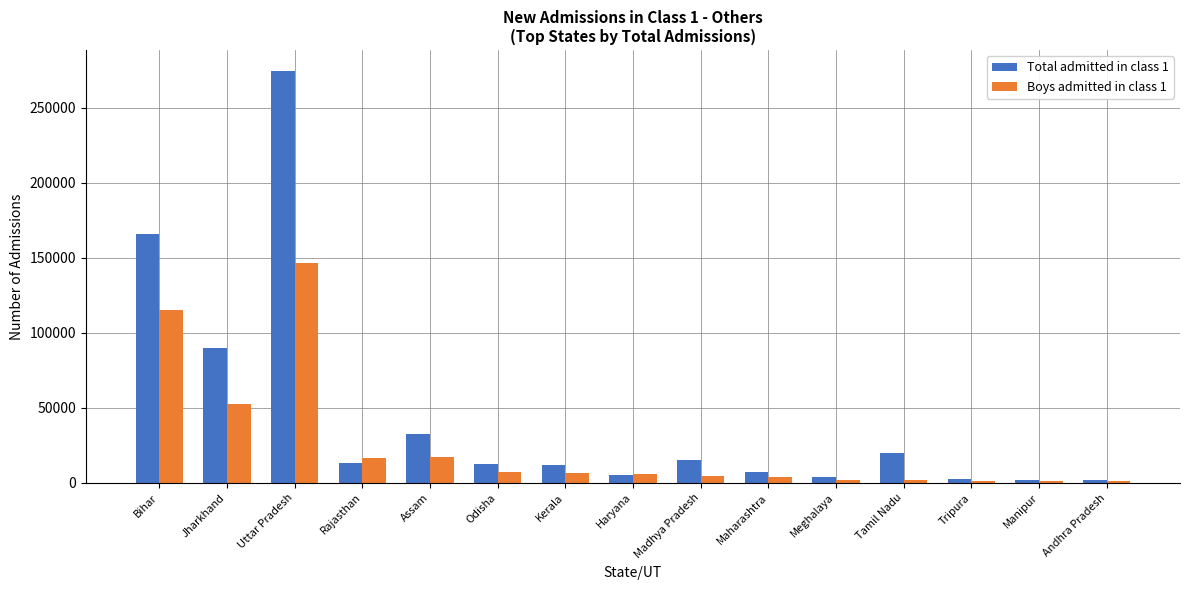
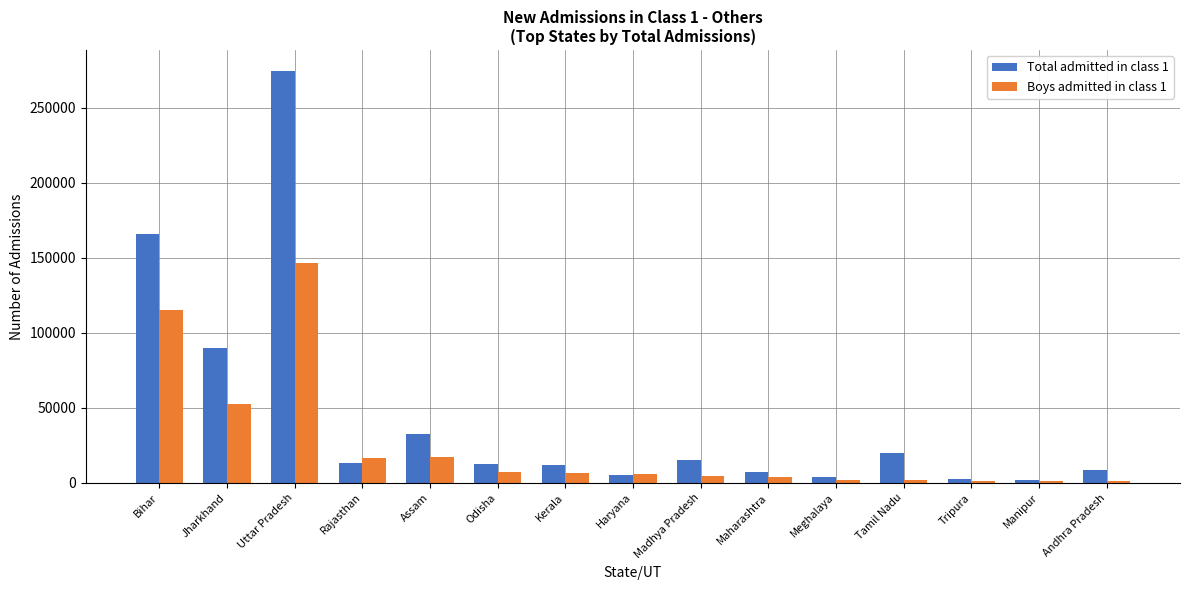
  {
    "Total admitted in class 1": {
      "Bihar": 166000,
      "Jharkhand": 90000,
      "Uttar Pradesh": 275000,
      "Rajasthan": 13000,
      "Assam": 32000,
      "Odisha": 13000,
      "Kerala": 12000,
      "Haryana": 5000,
      "Madhya Pradesh": 15000,
      "Maharashtra": 7000,
      "Meghalaya": 4000,
      "Tamil Nadu": 20000,
      "Tripura": 2000,
      "Manipur": 2000,
-     "Andhra Pradesh": 2000
+     "Andhra Pradesh": 9000
    },
    "Boys admitted in class 1": {
      "Bihar": 115000,
      "Jharkhand": 53000,
      "Uttar Pradesh": 146000,
      "Rajasthan": 17000,
      "Assam": 17000,
      "Odisha": 7000,
      "Kerala": 6000,
      "Haryana": 6000,
      "Madhya Pradesh": 5000,
      "Maharashtra": 4000,
      "Meghalaya": 2000,
      "Tamil Nadu": 2000
    }
  }
